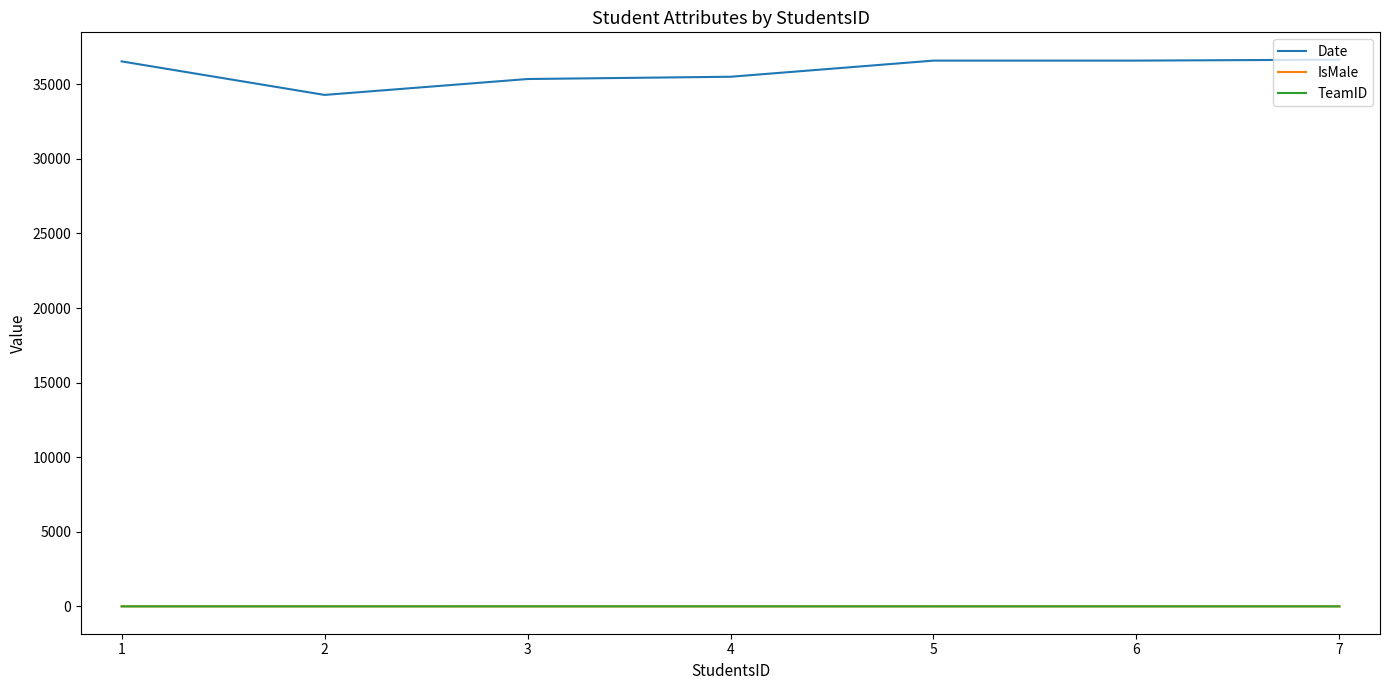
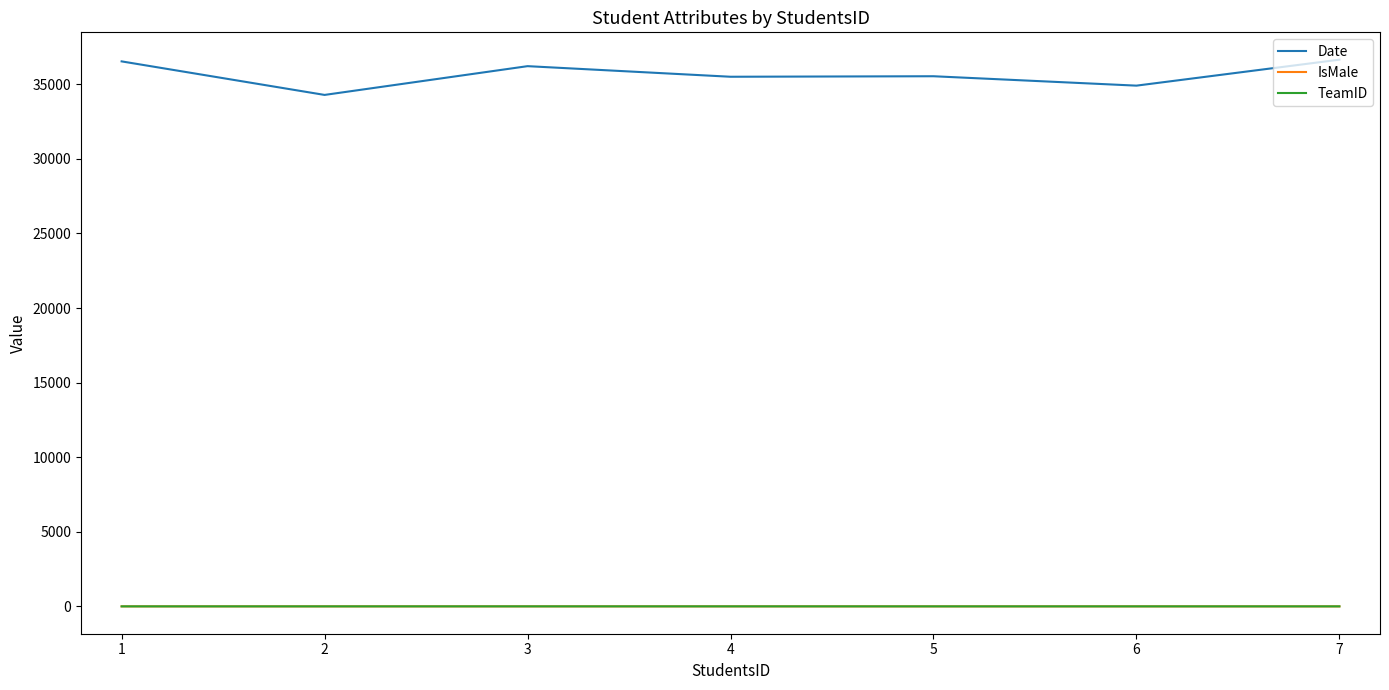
  {
    "Date": {
      "1": 36500,
      "2": 34300,
-     "3": 35400,
+     "3": 36200,
      "4": 35500,
-     "5": 36600,
-     "6": 36600
+     "5": 35500,
+     "6": 34900
    },
    "TeamID": {
      "1": 0,
      "2": 0,
      "3": 0,
      "4": 0,
      "5": 0,
      "6": 0,
      "7": 0
    }
  }
